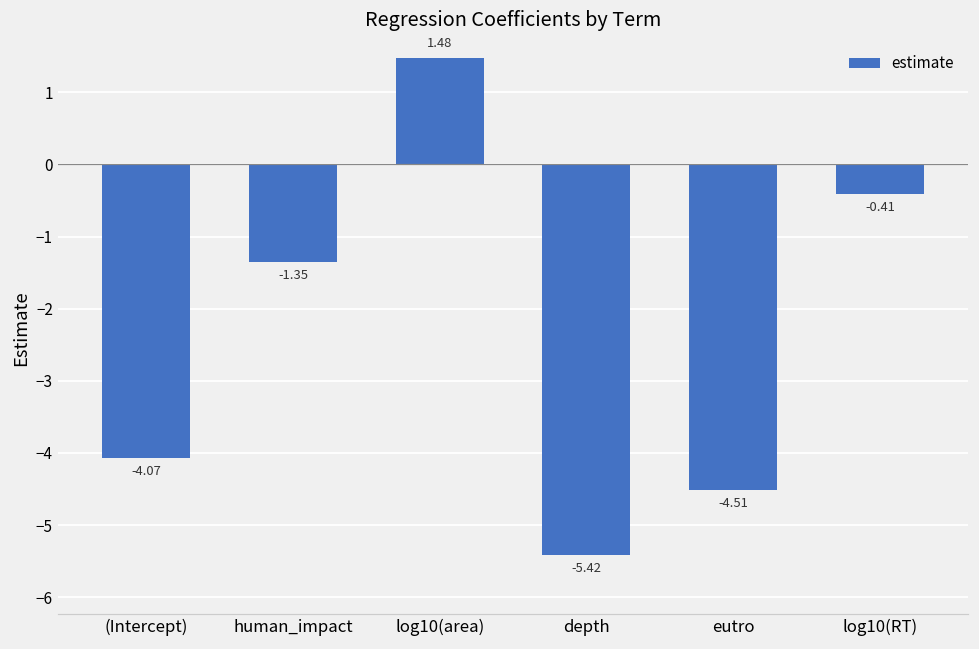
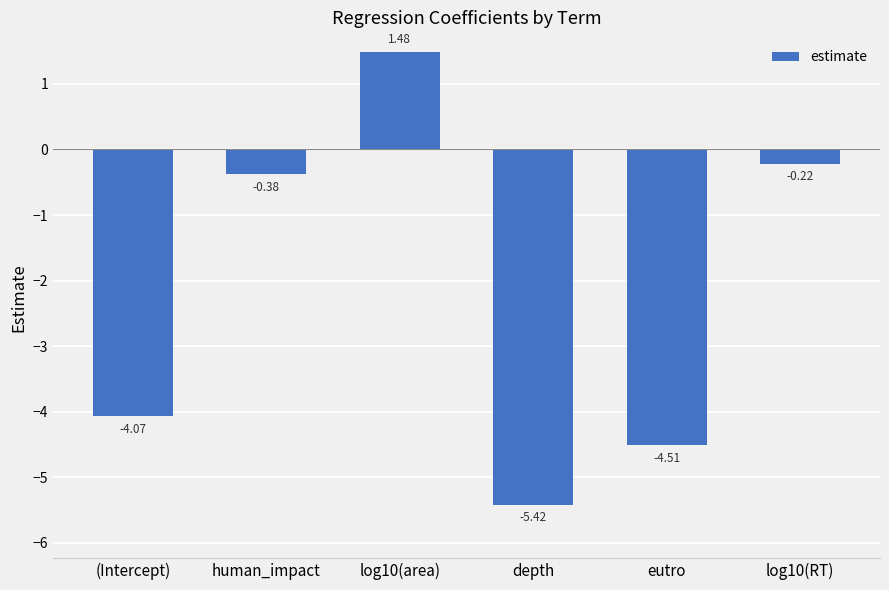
  {
    "(Intercept)": -4.07,
-   "human_impact": -1.35,
+   "human_impact": -0.38,
    "log10(area)": 1.48,
    "depth": -5.42,
    "eutro": -4.51,
-   "log10(RT)": -0.41
+   "log10(RT)": -0.22
  }
